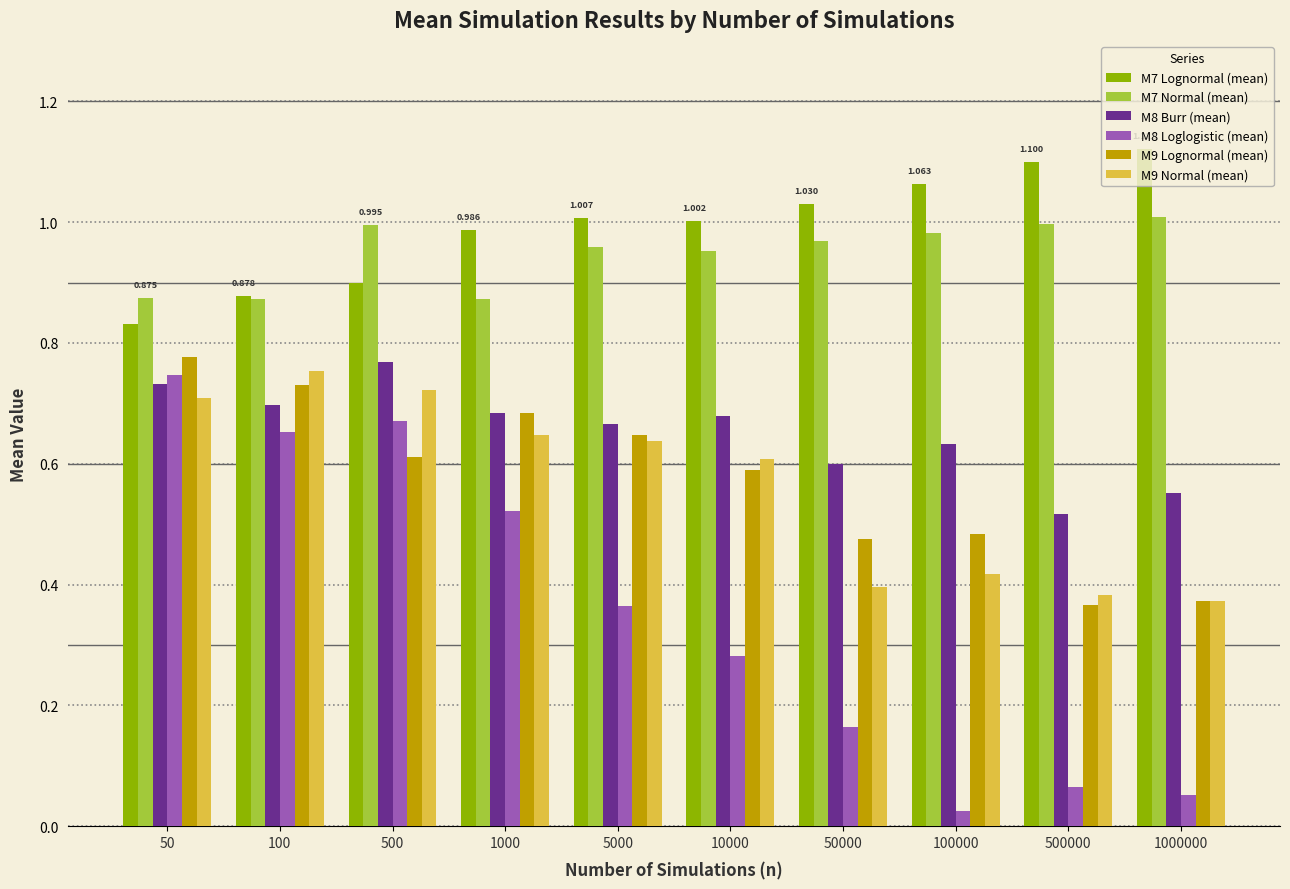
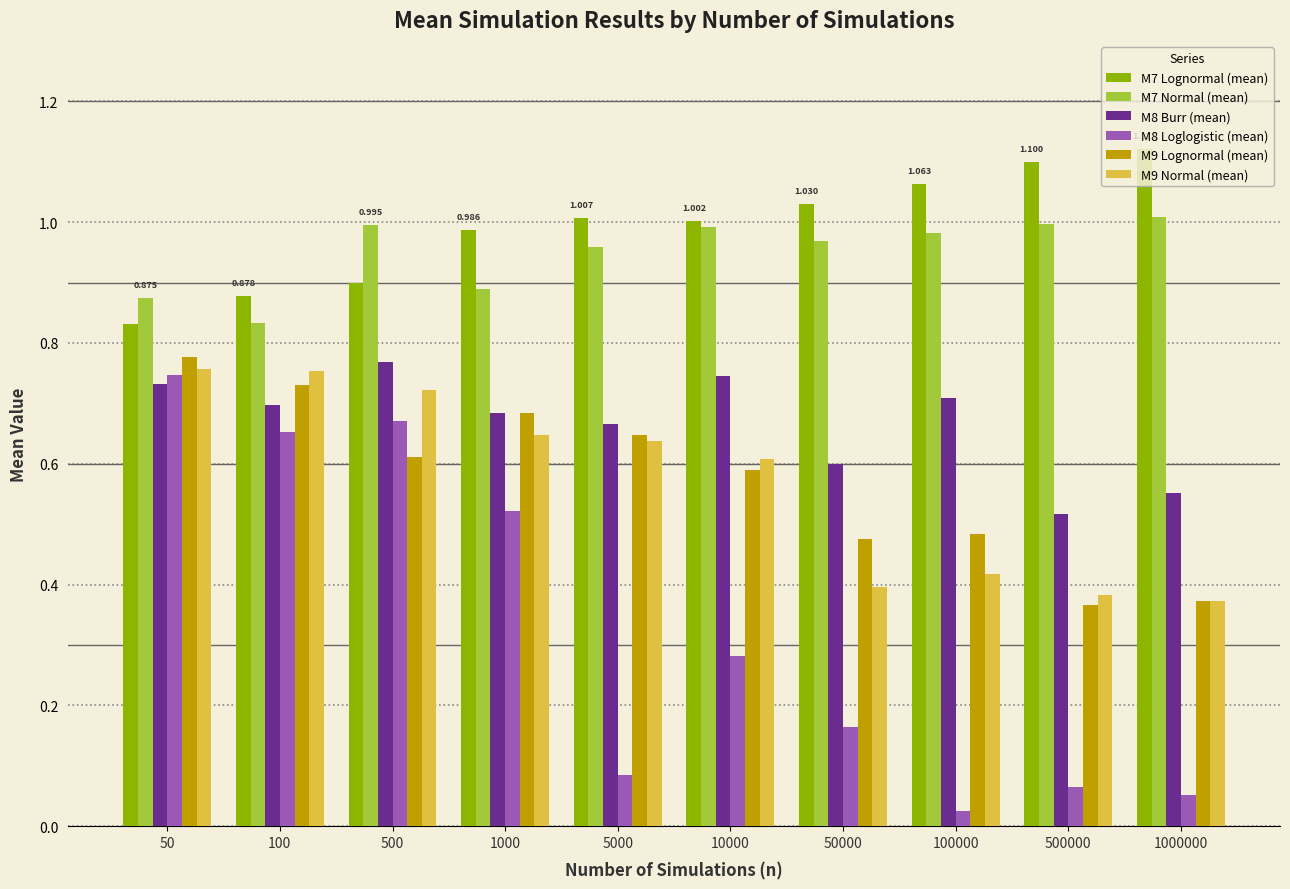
  {
    "M7 Normal (mean)": {
-     "100": 0.87,
-     "1000": 0.87,
+     "100": 0.83,
+     "1000": 0.89,
      "5000": 0.96,
-     "10000": 0.95,
+     "10000": 0.99,
      "50000": 0.97,
      "100000": 0.98,
      "500000": 1.00,
      "1000000": 1.01
    },
    "M8 Burr (mean)": {
      "50": 0.73,
      "100": 0.70,
      "500": 0.77,
      "1000": 0.68,
      "5000": 0.67,
-     "10000": 0.68,
+     "10000": 0.75,
      "50000": 0.60,
-     "100000": 0.63,
+     "100000": 0.71,
      "500000": 0.52,
      "1000000": 0.55
    },
    "M8 Loglogistic (mean)": {
      "50": 0.75,
      "100": 0.65,
      "500": 0.67,
      "1000": 0.52,
-     "5000": 0.36,
+     "5000": 0.08,
      "10000": 0.28,
      "50000": 0.16,
      "100000": 0.02,
      "500000": 0.07,
      "1000000": 0.05
    },
    "M9 Normal (mean)": {
-     "50": 0.71,
+     "50": 0.76,
      "100": 0.75,
      "500": 0.72,
      "1000": 0.65,
      "5000": 0.64,
      "10000": 0.61,
      "50000": 0.40,
      "100000": 0.42,
      "500000": 0.38,
      "1000000": 0.37
    }
  }
